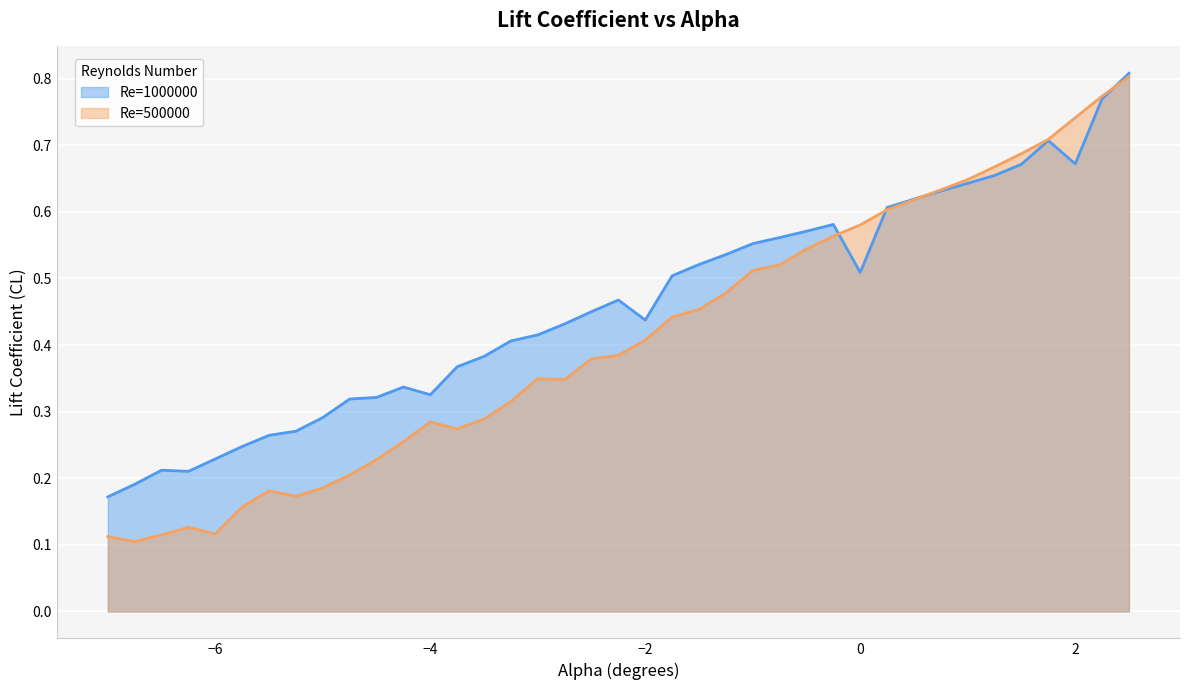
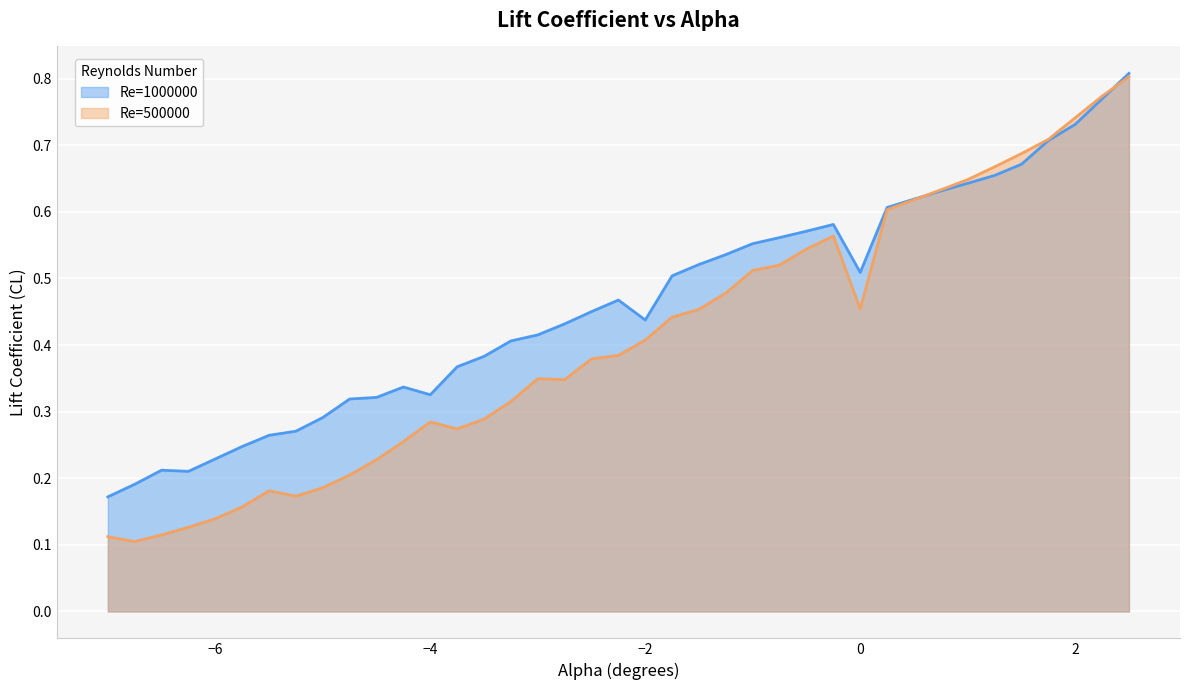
  {
    "Re=1000000": {
      "−6": 0.23,
      "−4": 0.33,
      "−2": 0.44,
      "0": 0.51,
-     "2": 0.67
+     "2": 0.73
    },
    "Re=500000": {
-     "−6": 0.12,
+     "−6": 0.14,
      "−4": 0.28,
      "−2": 0.41,
-     "0": 0.58,
+     "0": 0.45,
      "2": 0.74
    }
  }
